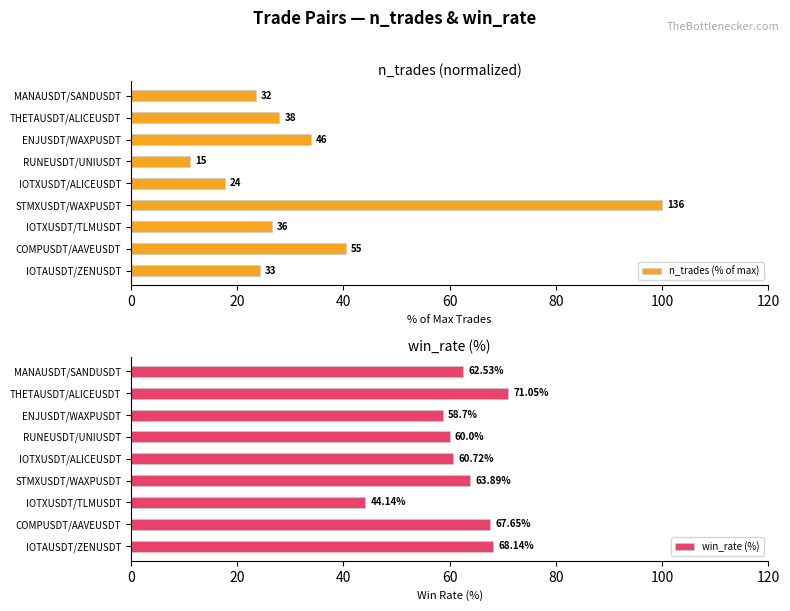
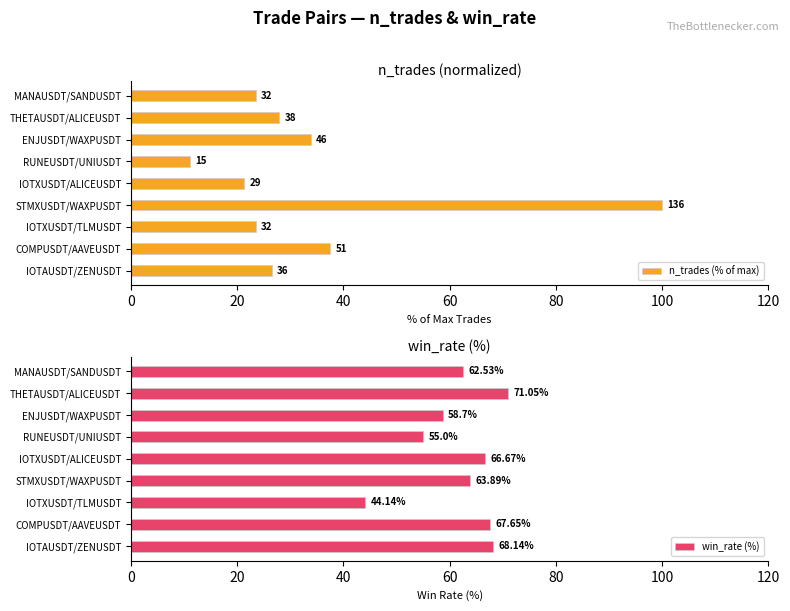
  {
    "n_trades (normalized)": {
-     "IOTXUSDT/ALICEUSDT": "24",
-     "IOTXUSDT/TLMUSDT": "36",
-     "COMPUSDT/AAVEUSDT": "55",
-     "IOTAUSDT/ZENUSDT": "33"
+     "IOTXUSDT/ALICEUSDT": "29",
+     "IOTXUSDT/TLMUSDT": "32",
+     "COMPUSDT/AAVEUSDT": "51",
+     "IOTAUSDT/ZENUSDT": "36"
    },
    "win_rate (%)": {
      "MANAUSDT/SANDUSDT": "62.53%",
      "THETAUSDT/ALICEUSDT": "71.05%",
      "ENJUSDT/WAXPUSDT": "58.7%",
-     "RUNEUSDT/UNIUSDT": "60.0%",
-     "IOTXUSDT/ALICEUSDT": "60.72%",
+     "RUNEUSDT/UNIUSDT": "55.0%",
+     "IOTXUSDT/ALICEUSDT": "66.67%",
      "STMXUSDT/WAXPUSDT": "63.89%",
      "IOTXUSDT/TLMUSDT": "44.14%",
      "COMPUSDT/AAVEUSDT": "67.65%",
      "IOTAUSDT/ZENUSDT": "68.14%"
    }
  }
